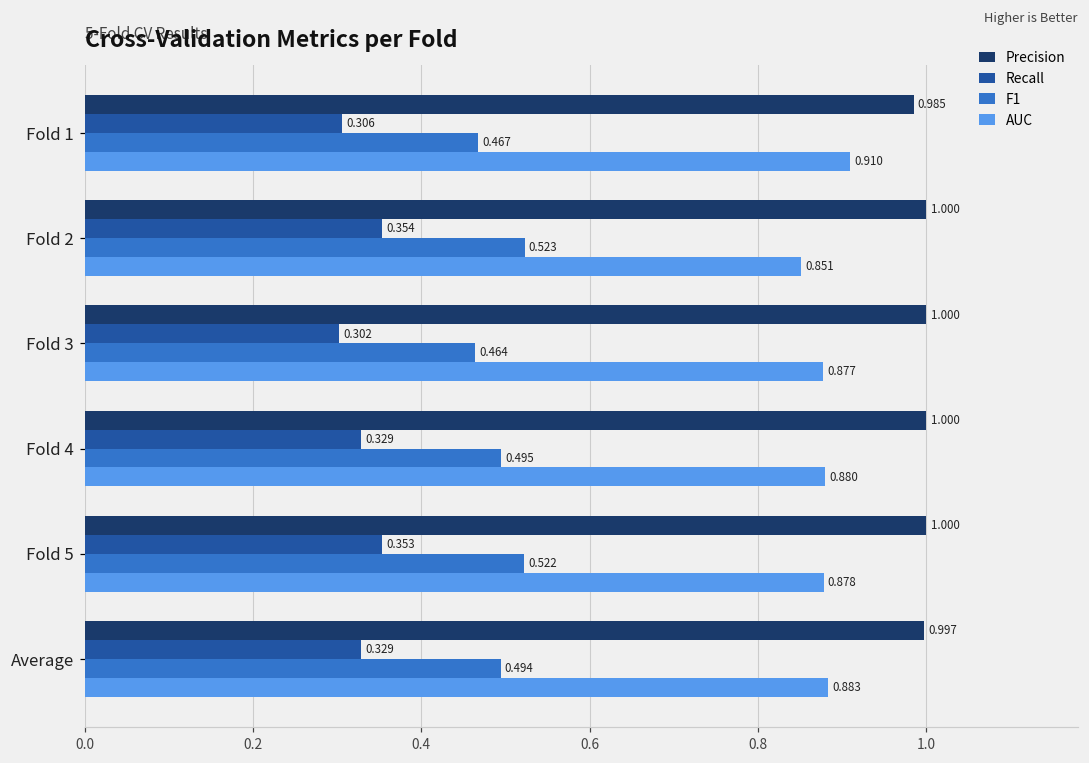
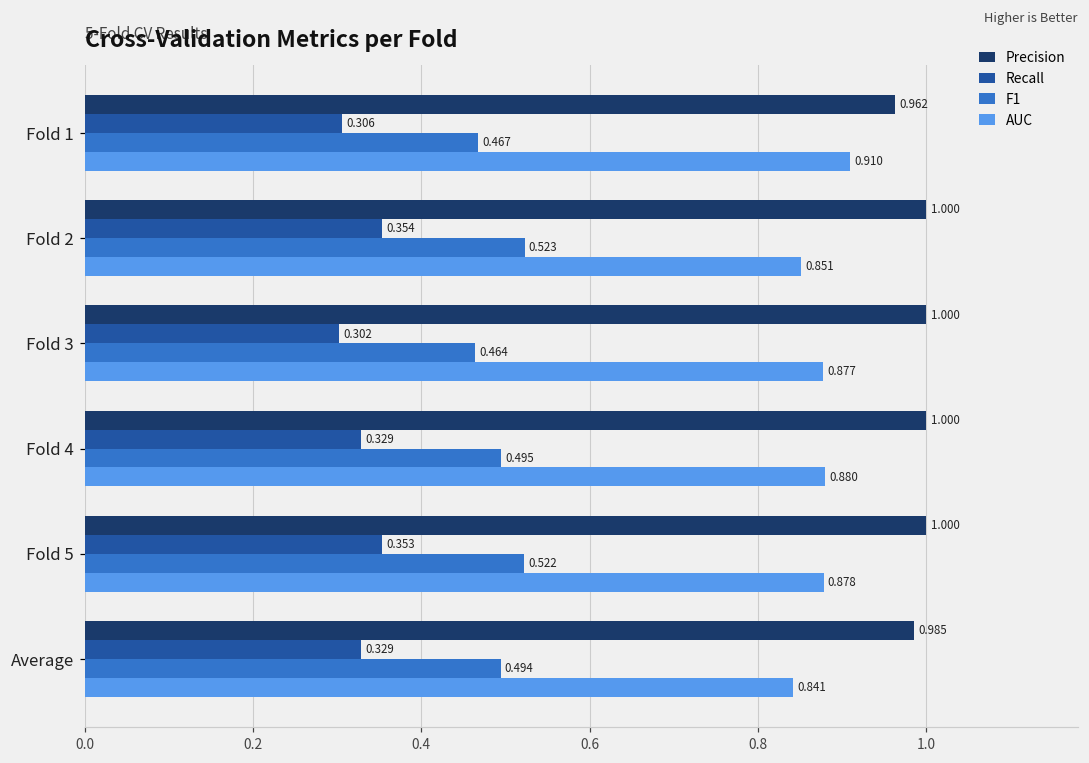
  {
    "Precision": {
-     "Fold 1": 0.985,
+     "Fold 1": 0.962,
      "Fold 2": 1.000,
      "Fold 3": 1.000,
      "Fold 4": 1.000,
      "Fold 5": 1.000,
-     "Average": 0.997
+     "Average": 0.985
    },
    "AUC": {
      "Fold 1": 0.910,
      "Fold 2": 0.851,
      "Fold 3": 0.877,
      "Fold 4": 0.880,
      "Fold 5": 0.878,
-     "Average": 0.883
+     "Average": 0.841
    }
  }
